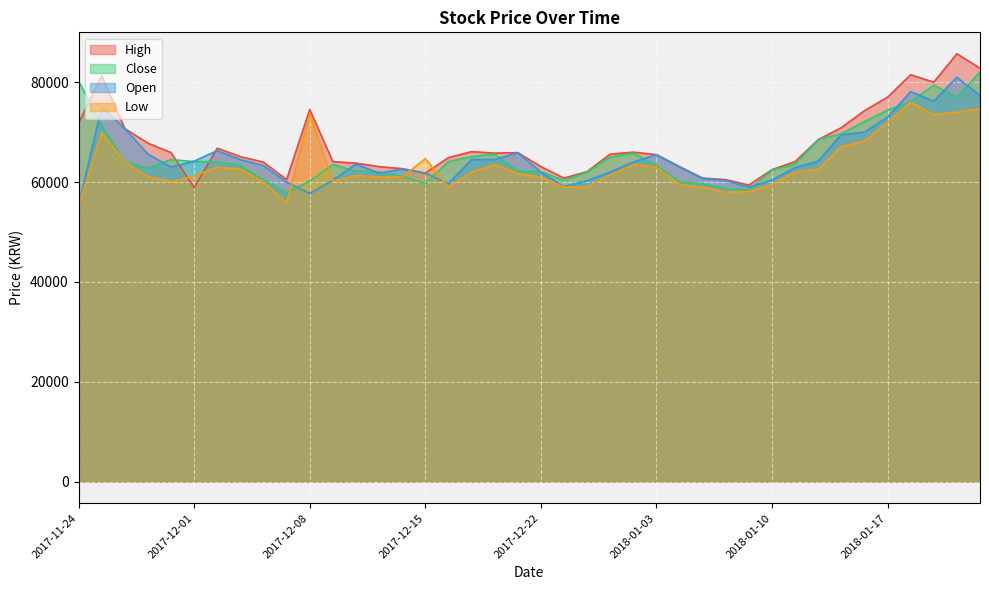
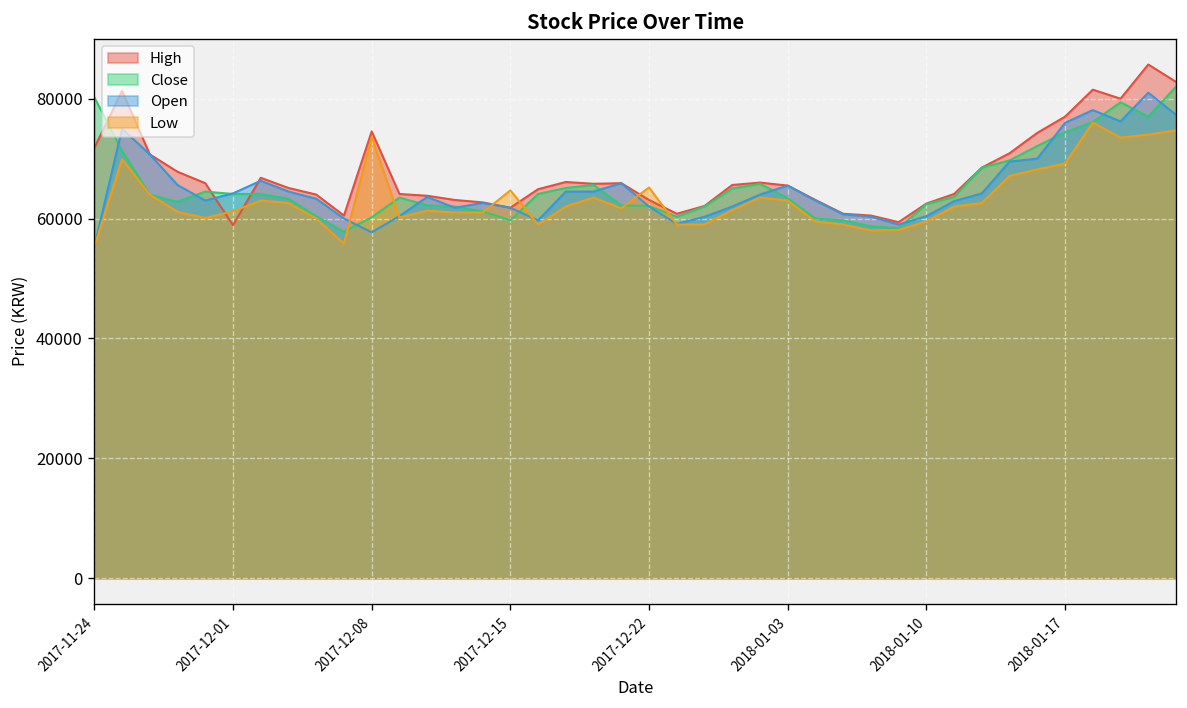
  {
    "High": {
      "2017-11-24": 72000,
      "2017-12-01": 59000,
      "2017-12-08": 75000,
      "2017-12-22": 63000,
      "2018-01-17": 77000
    },
    "Close": {
      "2017-11-24": 80000,
      "2017-12-08": 60000,
      "2017-12-15": 60000,
      "2018-01-17": 74000
    },
    "Open": {
      "2017-12-08": 58000,
      "2018-01-10": 60000,
-     "2018-01-17": 73000
+     "2018-01-17": 76000
    },
    "Low": {
      "2017-12-01": 61000,
      "2017-12-08": 74000,
      "2017-12-15": 65000,
-     "2017-12-22": 61000,
+     "2017-12-22": 65000,
      "2018-01-10": 60000,
-     "2018-01-17": 72000
+     "2018-01-17": 69000
    }
  }
